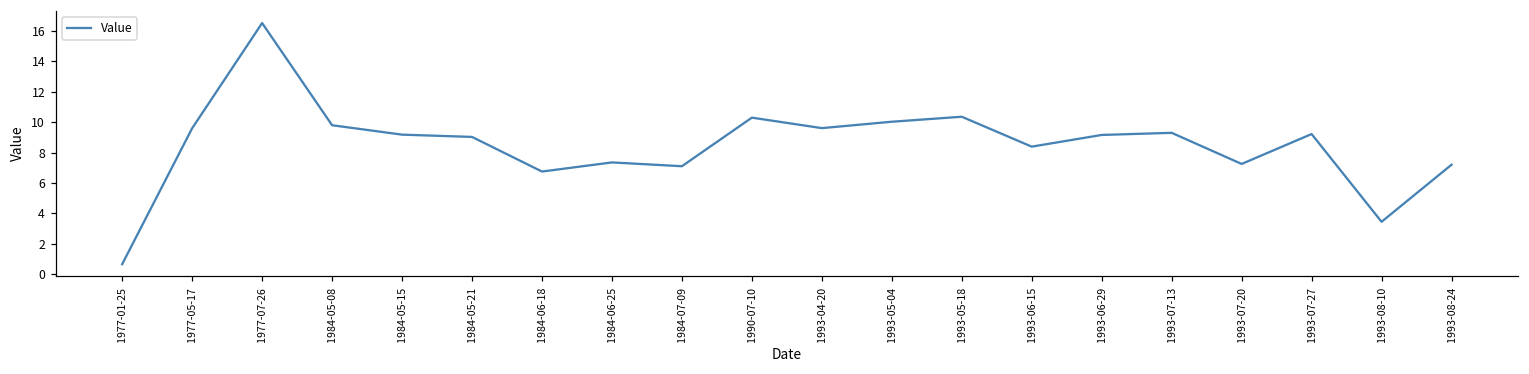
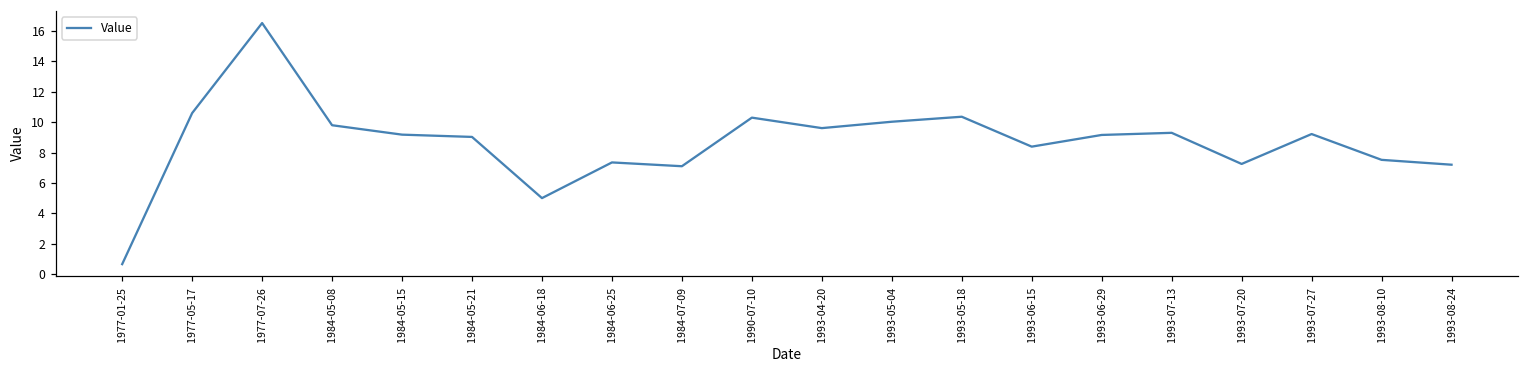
  {
    "1977-01-25": 0.7,
-   "1977-05-17": 9.6,
+   "1977-05-17": 10.6,
    "1977-07-26": 16.5,
    "1984-05-08": 9.8,
    "1984-05-15": 9.2,
    "1984-05-21": 9.0,
-   "1984-06-18": 6.8,
+   "1984-06-18": 5.0,
    "1984-06-25": 7.4,
    "1984-07-09": 7.1,
    "1990-07-10": 10.3,
    "1993-04-20": 9.6,
    "1993-05-04": 10.0,
    "1993-05-18": 10.4,
    "1993-06-15": 8.4,
    "1993-06-29": 9.2,
    "1993-07-13": 9.3,
    "1993-07-20": 7.3,
    "1993-07-27": 9.2,
-   "1993-08-10": 3.4,
+   "1993-08-10": 7.5,
    "1993-08-24": 7.2
  }
